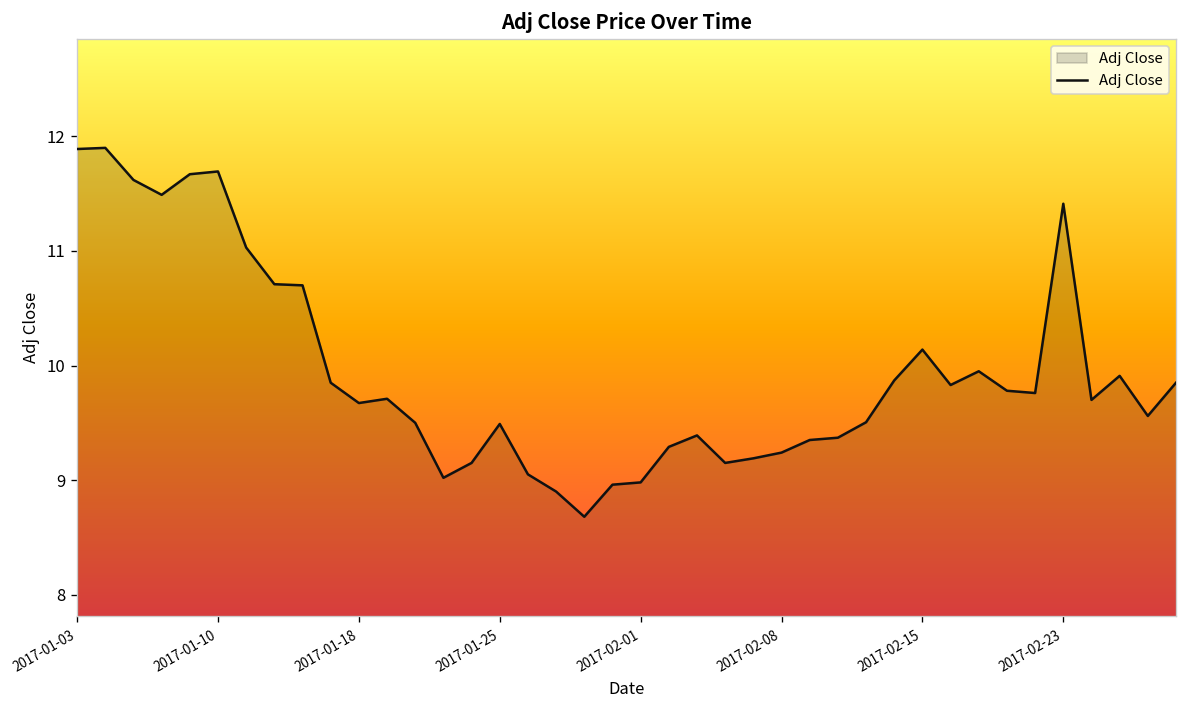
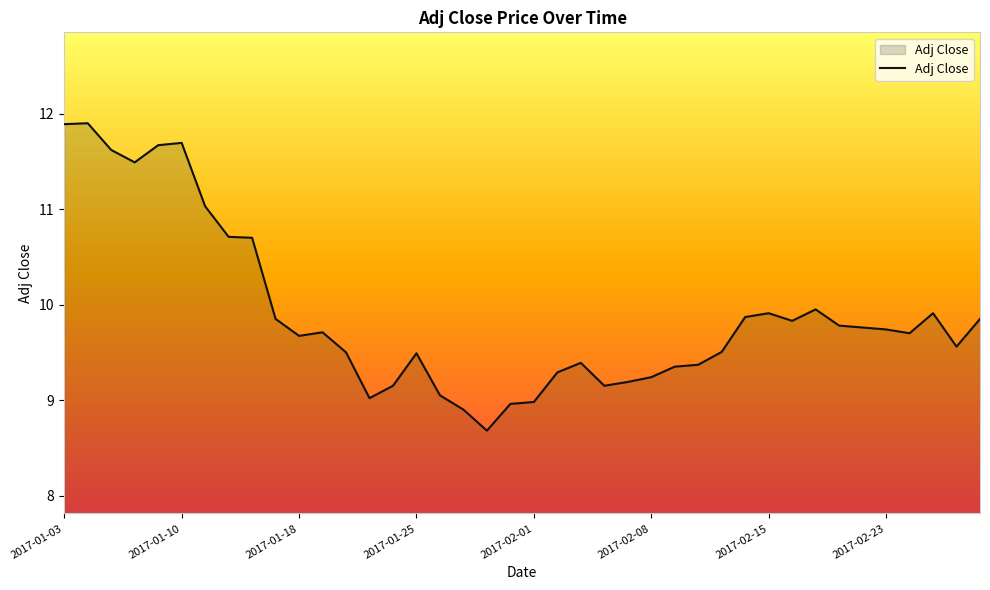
  {
    "2017-01-03": 11.9,
    "2017-01-10": 11.7,
    "2017-01-18": 9.7,
    "2017-01-25": 9.5,
    "2017-02-01": 9.0,
    "2017-02-08": 9.2,
-   "2017-02-15": 10.1,
-   "2017-02-23": 11.4
+   "2017-02-15": 9.9,
+   "2017-02-23": 9.7
  }
